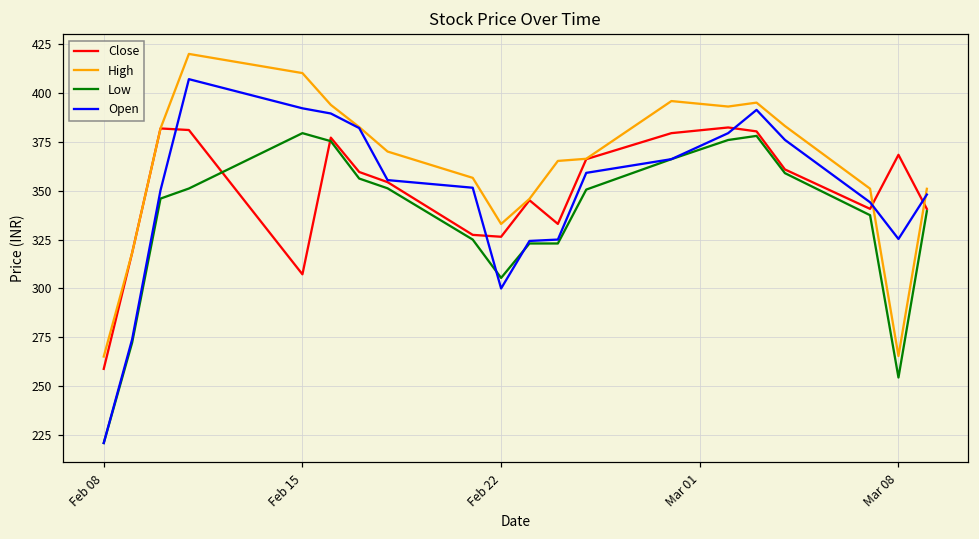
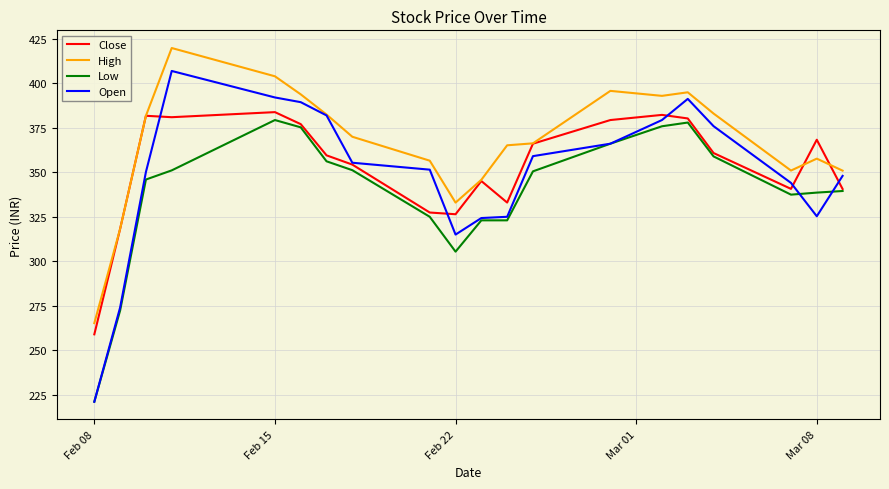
  {
    "Close": {
      "Feb 08": 259,
-     "Feb 15": 307,
+     "Feb 15": 384,
      "Feb 22": 326,
      "Mar 08": 368
    },
    "High": {
      "Feb 08": 265,
-     "Feb 15": 410,
+     "Feb 15": 404,
      "Feb 22": 333,
-     "Mar 08": 265
+     "Mar 08": 358
    },
    "Low": {
      "Feb 15": 379,
      "Feb 22": 305,
-     "Mar 08": 254
+     "Mar 08": 339
    },
    "Open": {
      "Feb 15": 392,
-     "Feb 22": 300,
+     "Feb 22": 315,
      "Mar 08": 325
    }
  }
